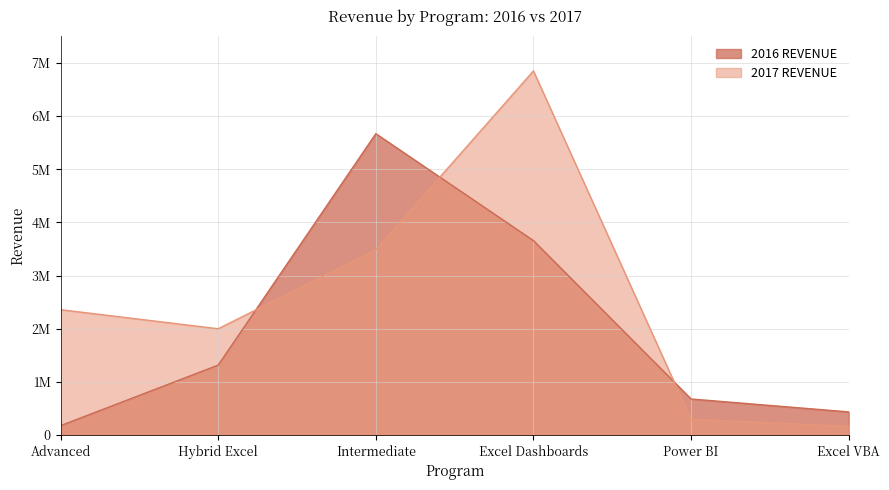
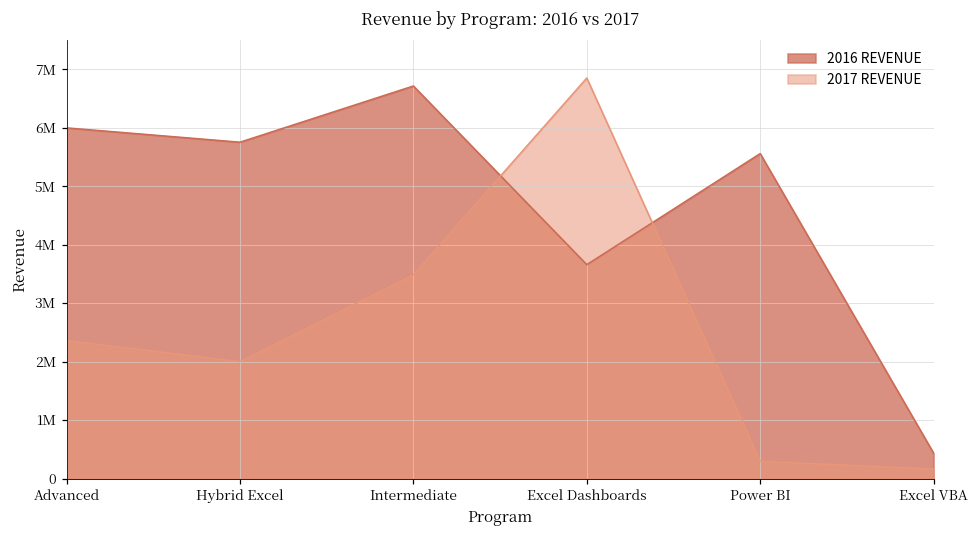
  {
    "2016 REVENUE": {
-     "Advanced": 200000,
-     "Hybrid Excel": 1300000,
-     "Intermediate": 5700000,
+     "Advanced": 6000000,
+     "Hybrid Excel": 5800000,
+     "Intermediate": 6700000,
      "Excel Dashboards": 3700000,
-     "Power BI": 700000,
+     "Power BI": 5600000,
      "Excel VBA": 400000
    },
    "2017 REVENUE": {
      "Advanced": 2400000,
      "Hybrid Excel": 2000000,
      "Intermediate": 3500000,
      "Excel Dashboards": 6800000,
      "Power BI": 300000,
      "Excel VBA": 200000
    }
  }
